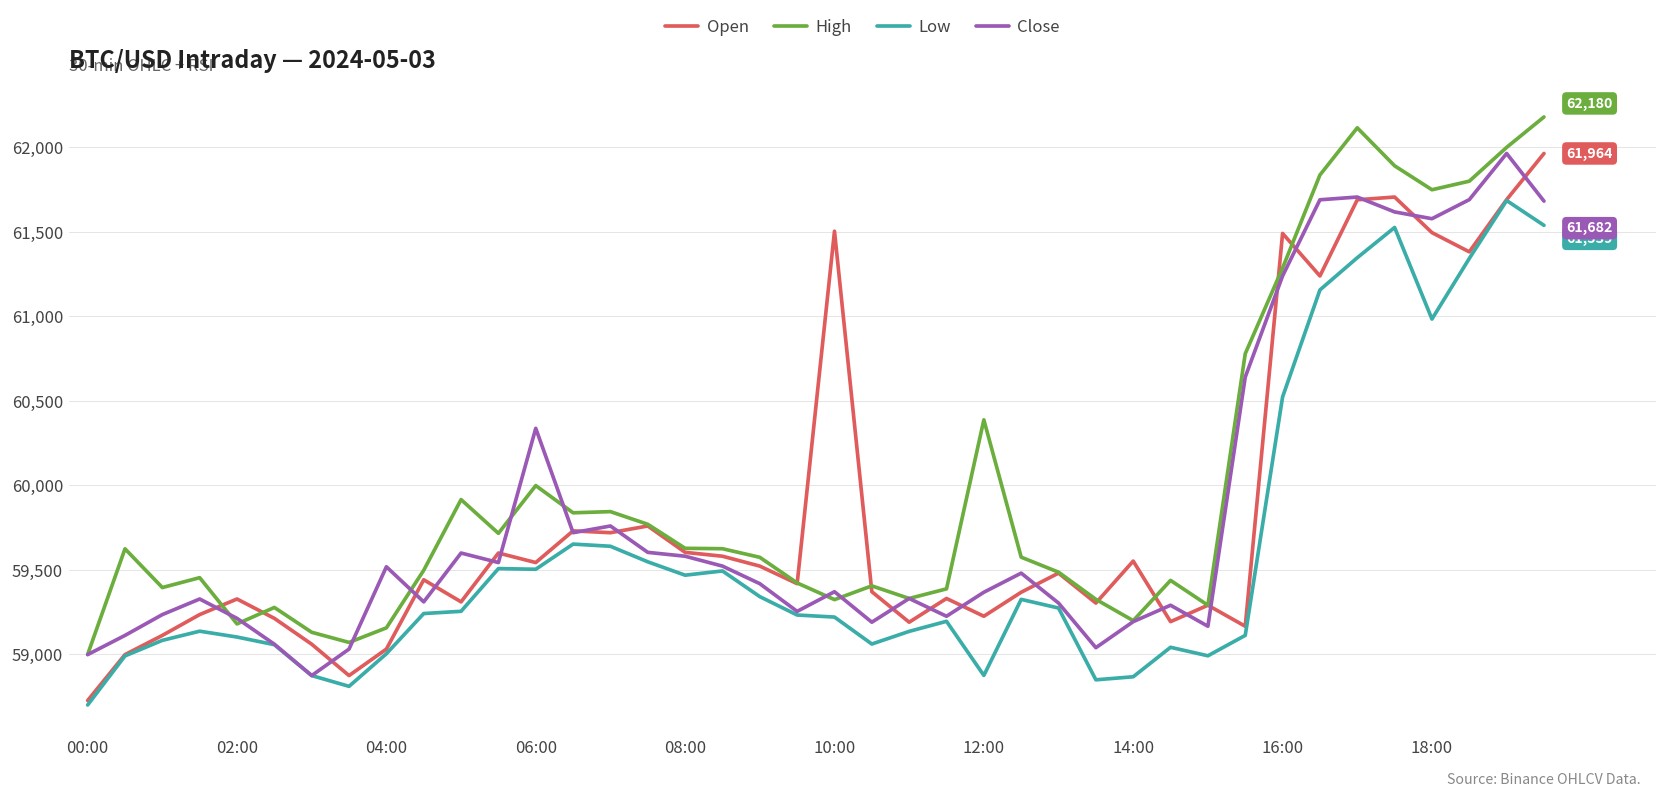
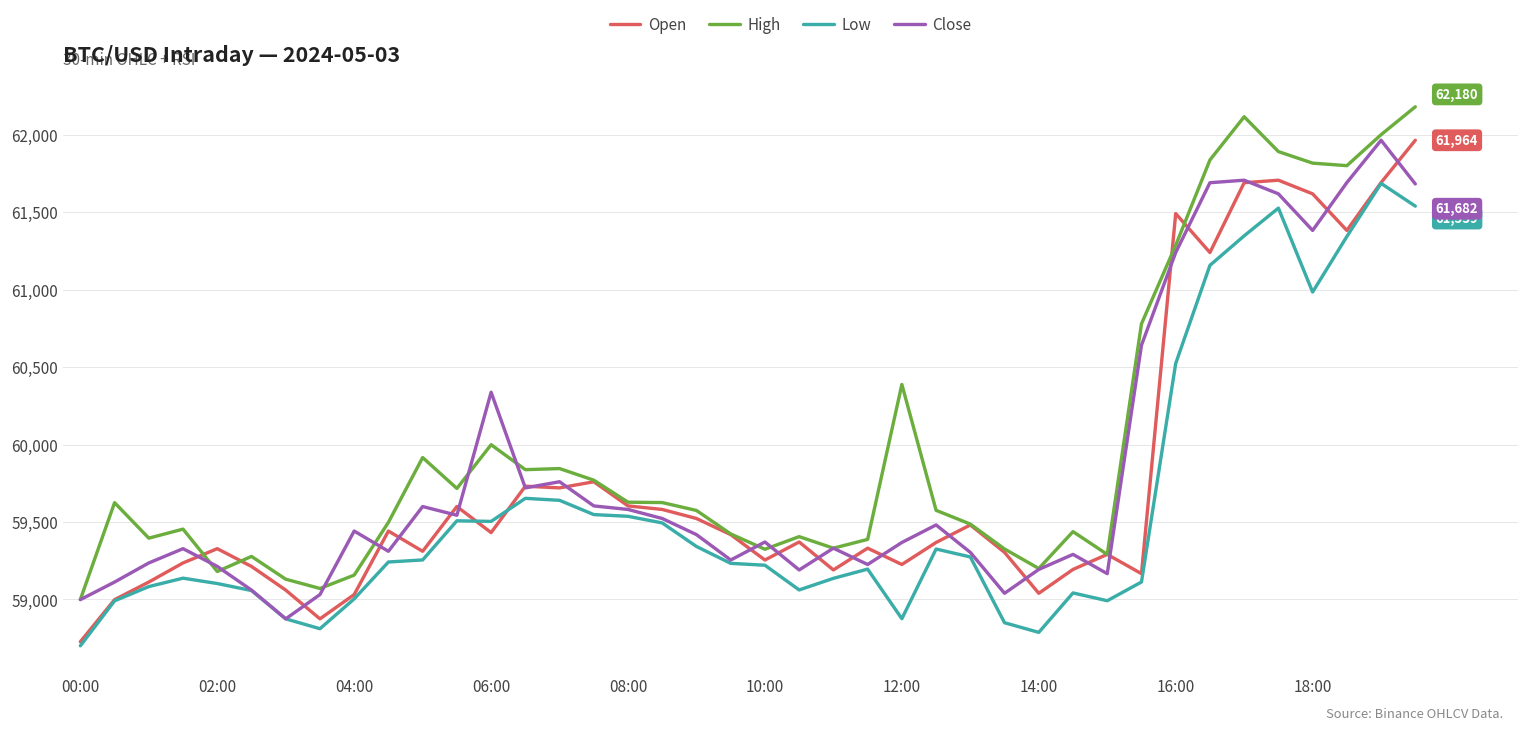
  {
    "Open": {
      "00:00": "58,730",
      "02:00": "59,330",
      "04:00": "59,030",
-     "06:00": "59,540",
+     "06:00": "59,430",
      "08:00": "59,600",
-     "10:00": "61,500",
+     "10:00": "59,250",
      "12:00": "59,230",
-     "14:00": "59,550",
+     "14:00": "59,040",
      "16:00": "61,490",
-     "18:00": "61,500"
+     "18:00": "61,620"
    },
    "High": {
      "02:00": "59,180",
      "04:00": "59,160",
      "06:00": "60,000",
      "08:00": "59,630",
      "10:00": "59,320",
      "12:00": "60,390",
      "16:00": "61,290",
-     "18:00": "61,750"
+     "18:00": "61,820"
    },
    "Low": {
      "00:00": "58,700",
      "02:00": "59,100",
      "04:00": "59,000",
      "06:00": "59,500",
-     "08:00": "59,470",
+     "08:00": "59,540",
      "10:00": "59,220",
      "12:00": "58,880",
-     "14:00": "58,870",
+     "14:00": "58,790",
      "16:00": "60,520",
      "18:00": "60,980"
    },
    "Close": {
      "02:00": "59,210",
-     "04:00": "59,520",
+     "04:00": "59,440",
      "06:00": "60,340",
      "08:00": "59,580",
      "10:00": "59,370",
      "12:00": "59,370",
      "16:00": "61,240",
-     "18:00": "61,580"
+     "18:00": "61,380"
    }
  }
